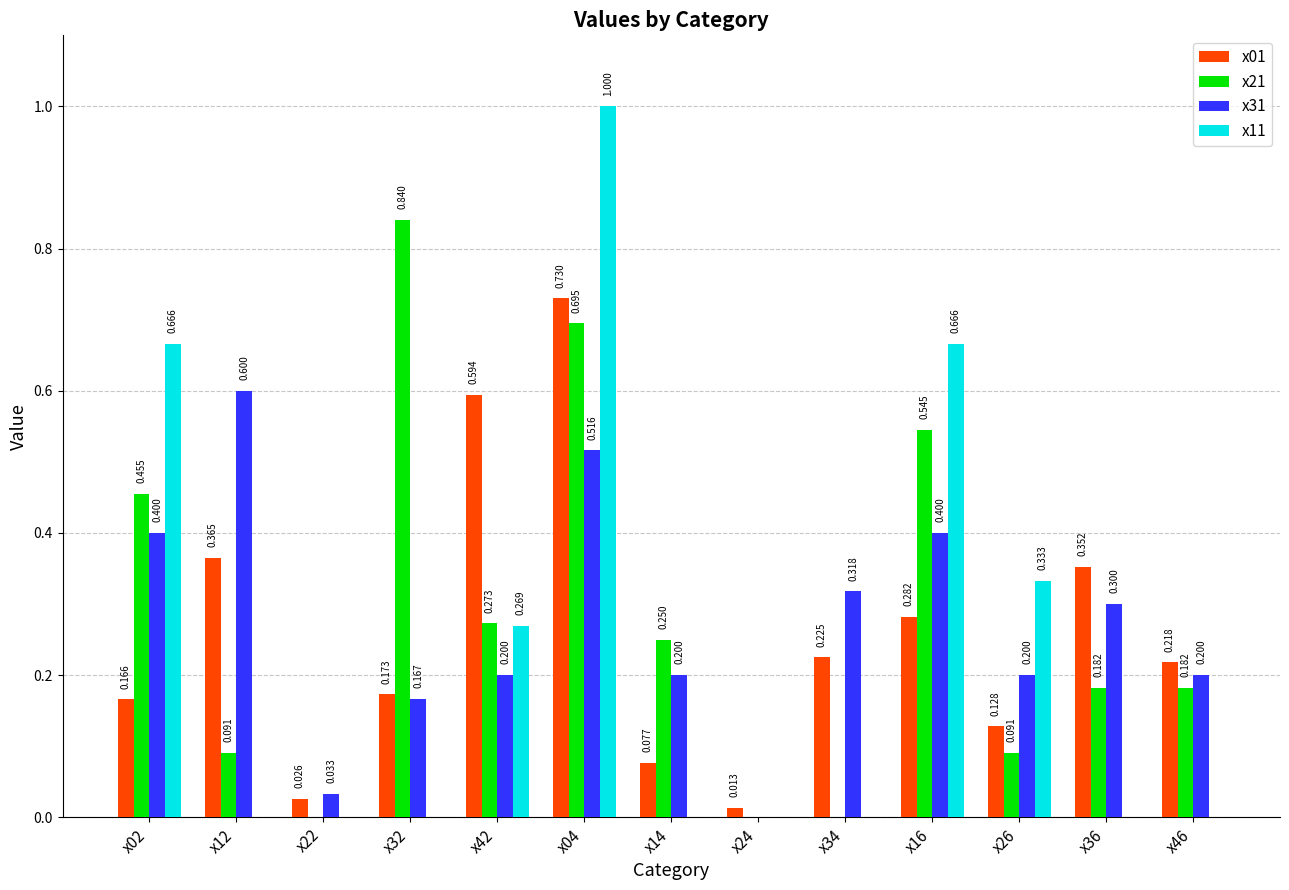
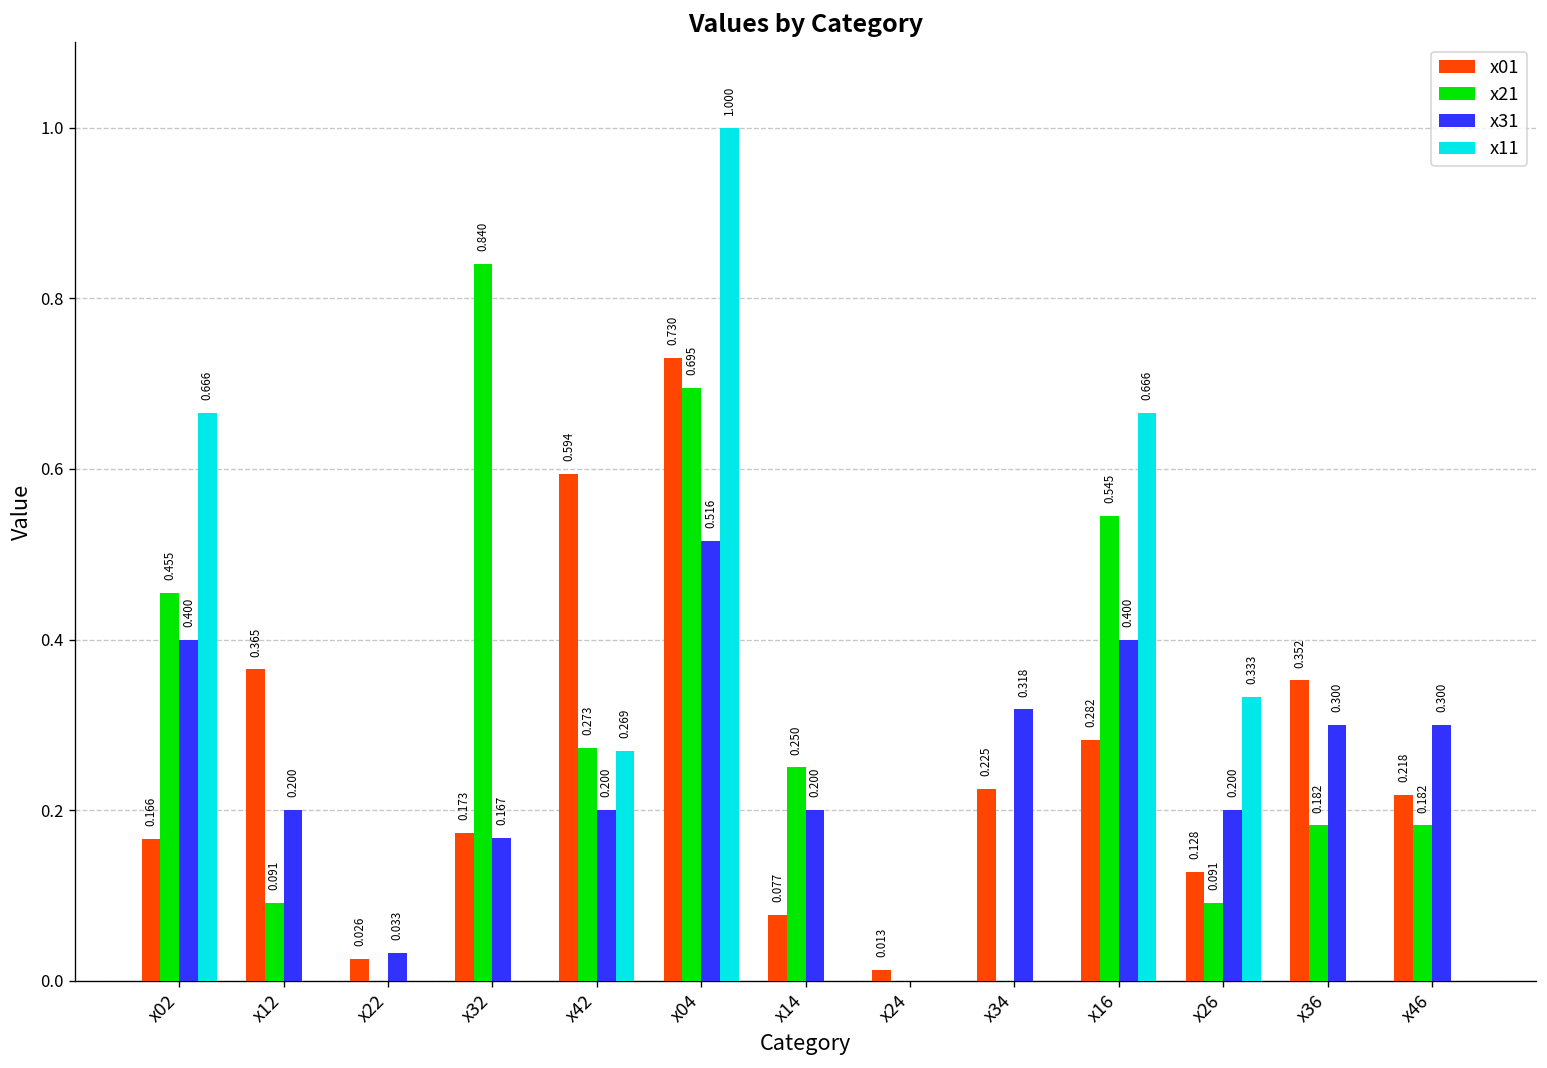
  {
    "x01": {
      "x02": 0.166,
      "x12": 0.365,
      "x22": 0.026,
      "x32": 0.173,
      "x42": 0.594,
      "x04": 0.730,
      "x14": 0.077,
      "x24": 0.013,
      "x34": 0.225,
      "x16": 0.282,
      "x26": 0.128,
      "x36": 0.352,
      "x46": 0.218
    },
    "x21": {
      "x02": 0.455,
      "x12": 0.091,
      "x32": 0.840,
      "x42": 0.273,
      "x04": 0.695,
      "x14": 0.250,
      "x16": 0.545,
      "x26": 0.091,
      "x36": 0.182,
      "x46": 0.182
    },
    "x31": {
      "x02": 0.400,
-     "x12": 0.600,
+     "x12": 0.200,
      "x22": 0.033,
      "x32": 0.167,
      "x42": 0.200,
      "x04": 0.516,
      "x14": 0.200,
      "x34": 0.318,
      "x16": 0.400,
      "x26": 0.200,
      "x36": 0.300,
-     "x46": 0.200
+     "x46": 0.300
    },
    "x11": {
      "x02": 0.666,
      "x42": 0.269,
      "x04": 1.000,
      "x16": 0.666,
      "x26": 0.333
    }
  }
